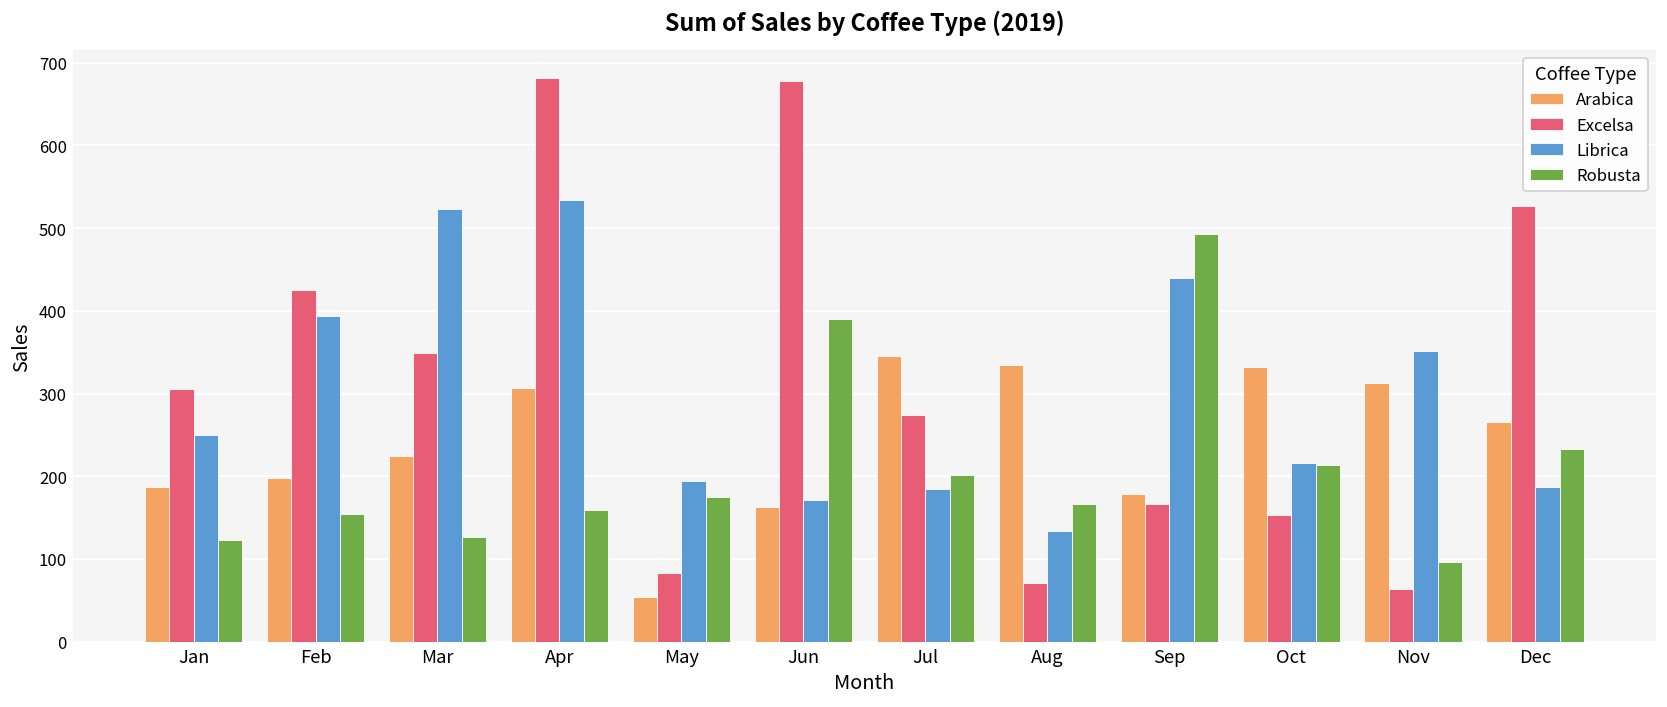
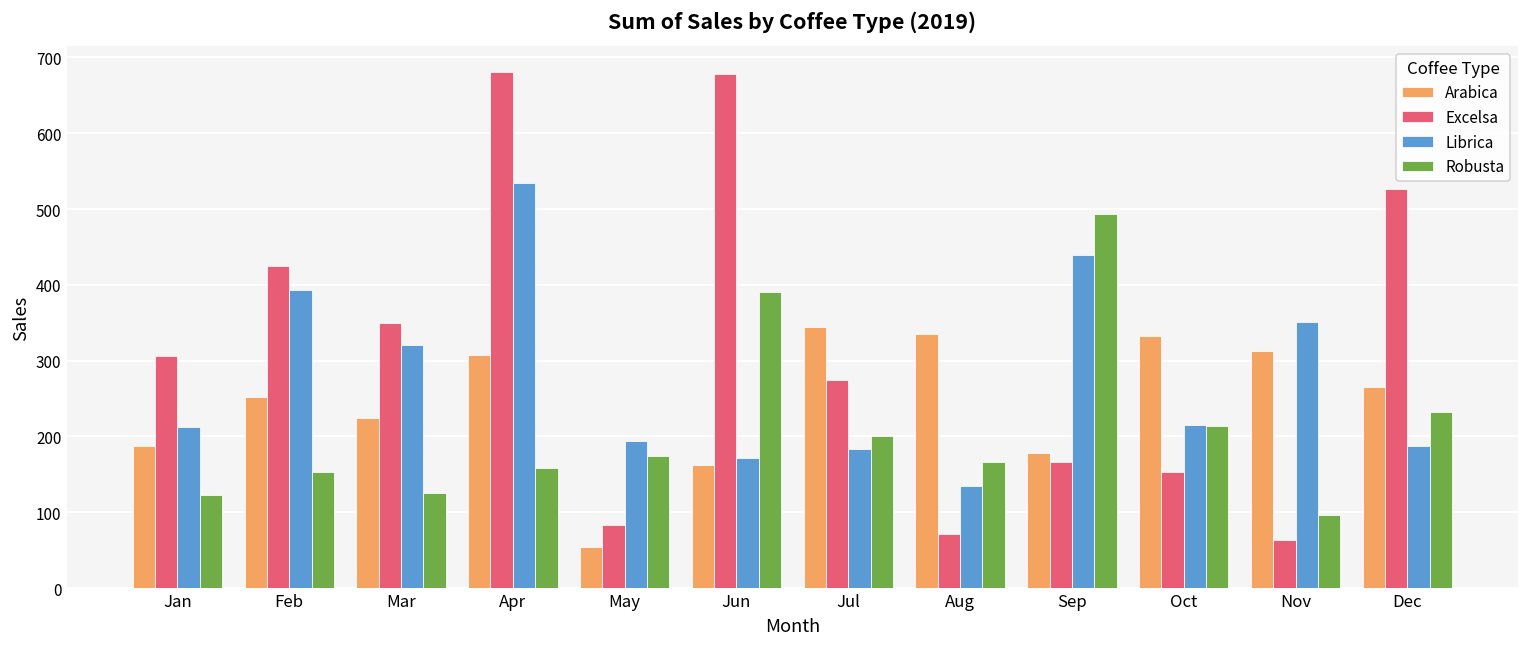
  {
    "Arabica": {
      "Jan": 190,
-     "Feb": 200,
+     "Feb": 250,
      "Mar": 220,
      "Apr": 310,
      "May": 50,
      "Jun": 160,
      "Jul": 350,
      "Aug": 330,
      "Sep": 180,
      "Oct": 330,
      "Nov": 310,
      "Dec": 270
    },
    "Excelsa": {
      "Jan": 310,
      "Feb": 420,
      "Mar": 350,
      "Apr": 680,
      "May": 80,
      "Jun": 680,
      "Jul": 270,
      "Aug": 70,
      "Sep": 170,
      "Oct": 150,
      "Nov": 60,
      "Dec": 530
    },
    "Librica": {
-     "Jan": 250,
+     "Jan": 210,
      "Feb": 390,
-     "Mar": 520,
+     "Mar": 320,
      "Apr": 530,
      "May": 190,
      "Jun": 170,
      "Jul": 180,
      "Aug": 130,
      "Sep": 440,
      "Oct": 220,
      "Nov": 350,
      "Dec": 190
    },
    "Robusta": {
      "Jan": 120,
      "Feb": 150,
      "Mar": 130,
      "Apr": 160,
      "May": 170,
      "Jun": 390,
      "Jul": 200,
      "Aug": 170,
      "Sep": 490,
      "Oct": 210,
      "Nov": 100,
      "Dec": 230
    }
  }
